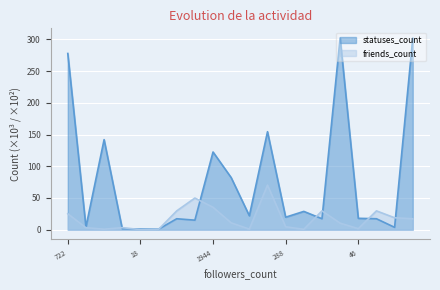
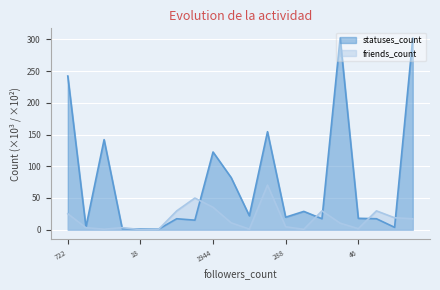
  {
    "statuses_count": {
-     "722": 280,
+     "722": 240,
      "1944": 120,
      "288": 20,
      "46": 20
    },
    "friends_count": {
      "722": 30,
      "1944": 40,
      "288": 0,
      "46": 0
    }
  }
